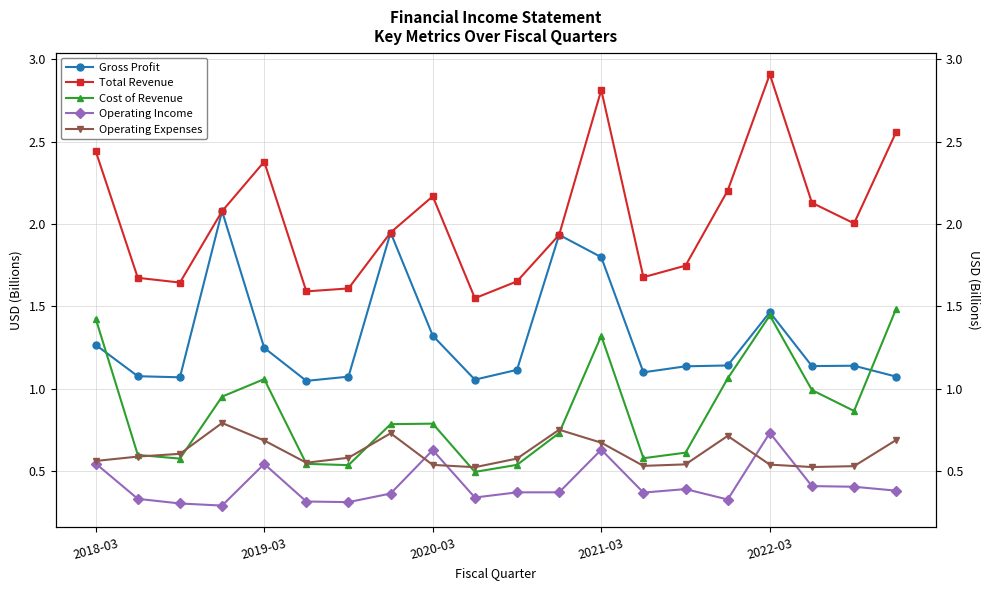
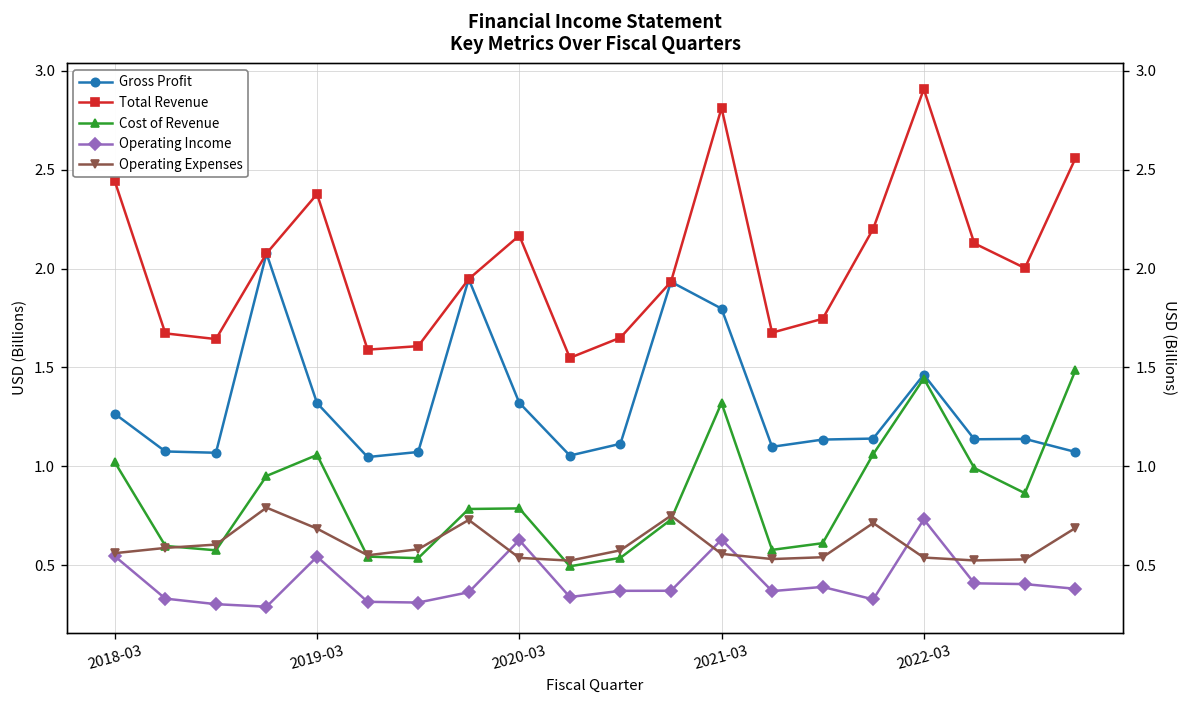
  {
    "Gross Profit": {
      "2018-03": 1.27,
-     "2019-03": 1.25,
+     "2019-03": 1.32,
      "2020-03": 1.32,
      "2021-03": 1.80,
      "2022-03": 1.46
    },
    "Total Revenue": {
      "2018-03": 2.44,
      "2019-03": 2.38,
      "2020-03": 2.17,
      "2021-03": 2.81,
      "2022-03": 2.91
    },
    "Cost of Revenue": {
-     "2018-03": 1.43,
+     "2018-03": 1.02,
      "2019-03": 1.06,
      "2020-03": 0.79,
      "2021-03": 1.32,
      "2022-03": 1.44
    },
    "Operating Income": {
      "2019-03": 0.54,
      "2020-03": 0.63,
      "2021-03": 0.63,
      "2022-03": 0.73
    },
    "Operating Expenses": {
      "2019-03": 0.68,
      "2020-03": 0.54,
-     "2021-03": 0.67,
+     "2021-03": 0.56,
      "2022-03": 0.54
    }
  }
